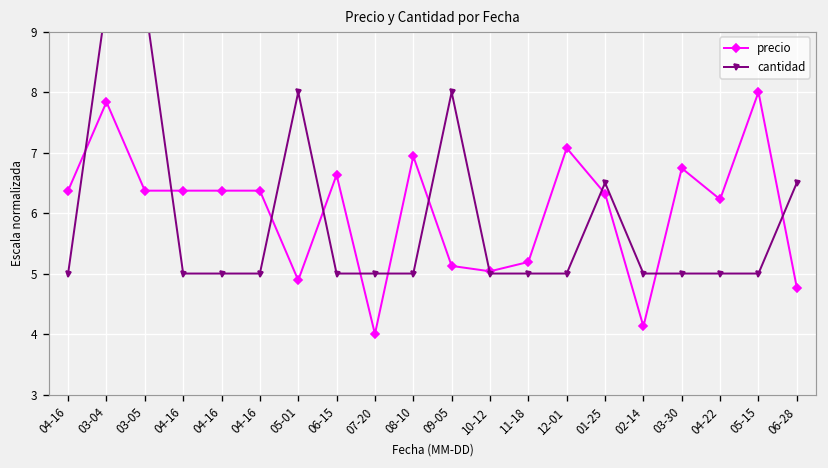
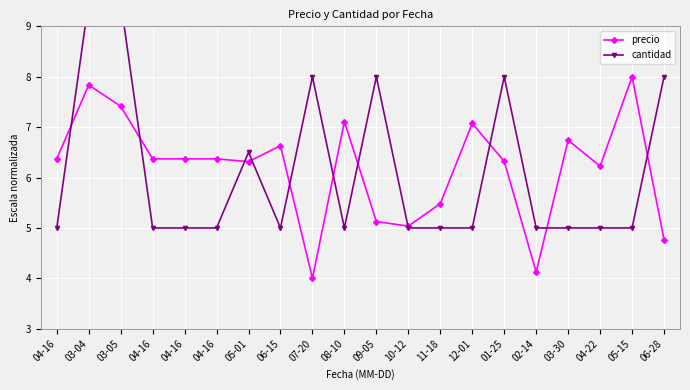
  {
    "precio": {
      "03-04": 7.8,
-     "03-05": 6.4,
-     "05-01": 4.9,
+     "03-05": 7.4,
+     "05-01": 6.3,
      "06-15": 6.6,
      "07-20": 4.0,
-     "08-10": 6.9,
+     "08-10": 7.1,
      "09-05": 5.1,
-     "11-18": 5.2,
+     "11-18": 5.5,
      "12-01": 7.1,
      "01-25": 6.3,
      "02-14": 4.1,
      "03-30": 6.7,
      "04-22": 6.2,
      "05-15": 8.0,
      "06-28": 4.8
    },
    "cantidad": {
-     "05-01": 8.0,
+     "05-01": 6.5,
      "06-15": 5.0,
-     "07-20": 5.0,
+     "07-20": 8.0,
      "08-10": 5.0,
      "09-05": 8.0,
      "11-18": 5.0,
      "12-01": 5.0,
-     "01-25": 6.5,
+     "01-25": 8.0,
      "02-14": 5.0,
      "03-30": 5.0,
      "04-22": 5.0,
      "05-15": 5.0,
-     "06-28": 6.5
+     "06-28": 8.0
    }
  }
